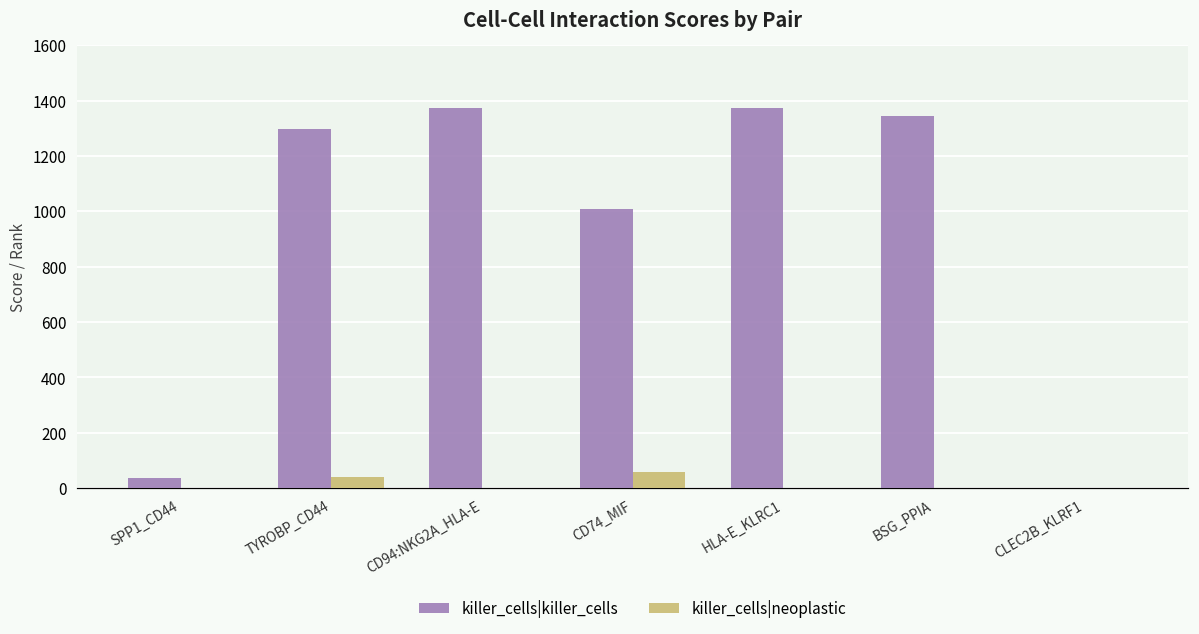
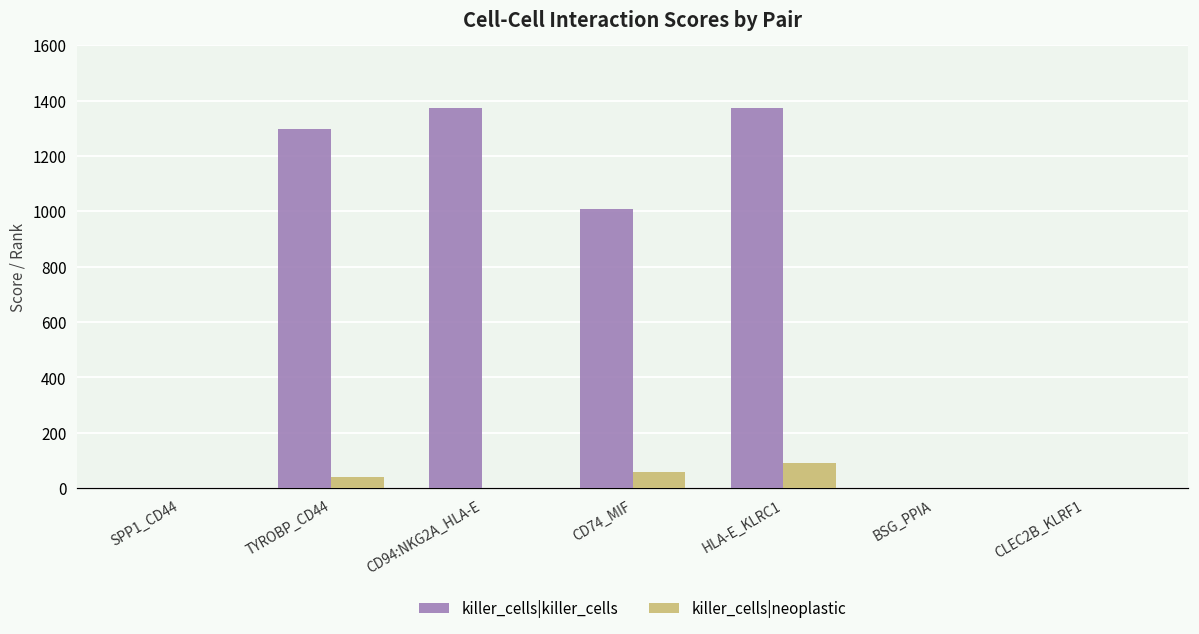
  {
    "killer_cells|killer_cells": {
-     "SPP1_CD44": 40,
+     "SPP1_CD44": 0,
      "TYROBP_CD44": 1300,
      "CD94:NKG2A_HLA-E": 1370,
      "CD74_MIF": 1010,
      "HLA-E_KLRC1": 1370,
-     "BSG_PPIA": 1340
+     "BSG_PPIA": 0
    },
    "killer_cells|neoplastic": {
      "TYROBP_CD44": 40,
      "CD94:NKG2A_HLA-E": 0,
      "CD74_MIF": 60,
-     "HLA-E_KLRC1": 0,
+     "HLA-E_KLRC1": 90,
      "BSG_PPIA": 0
    }
  }
